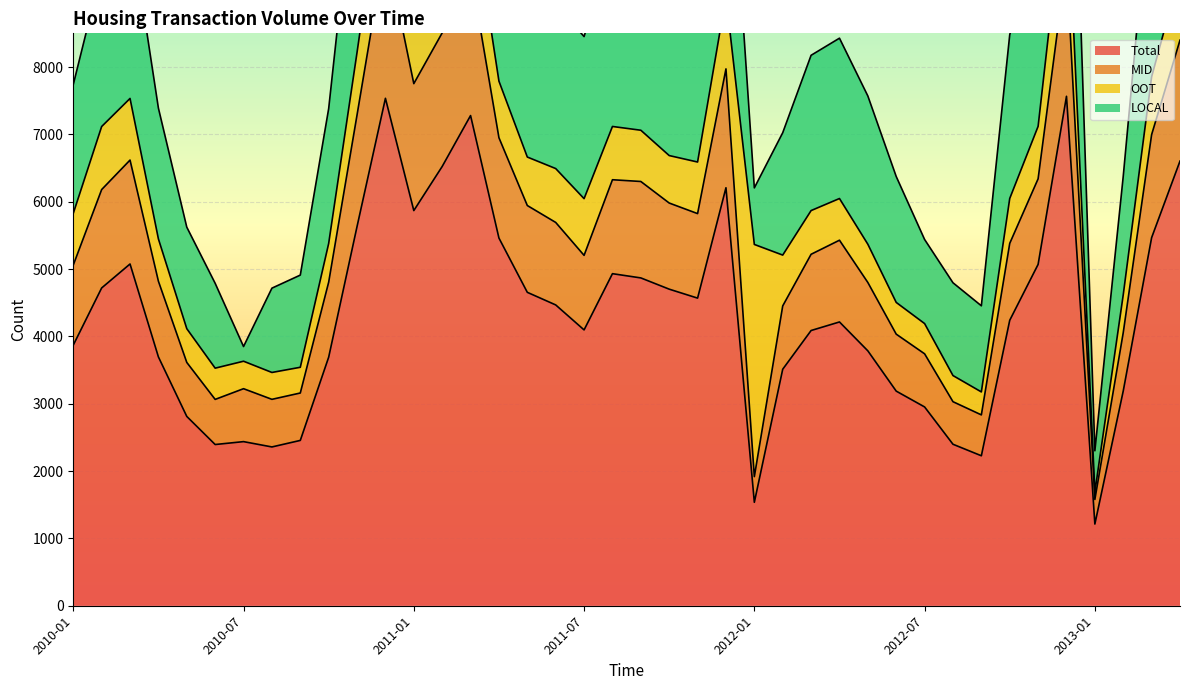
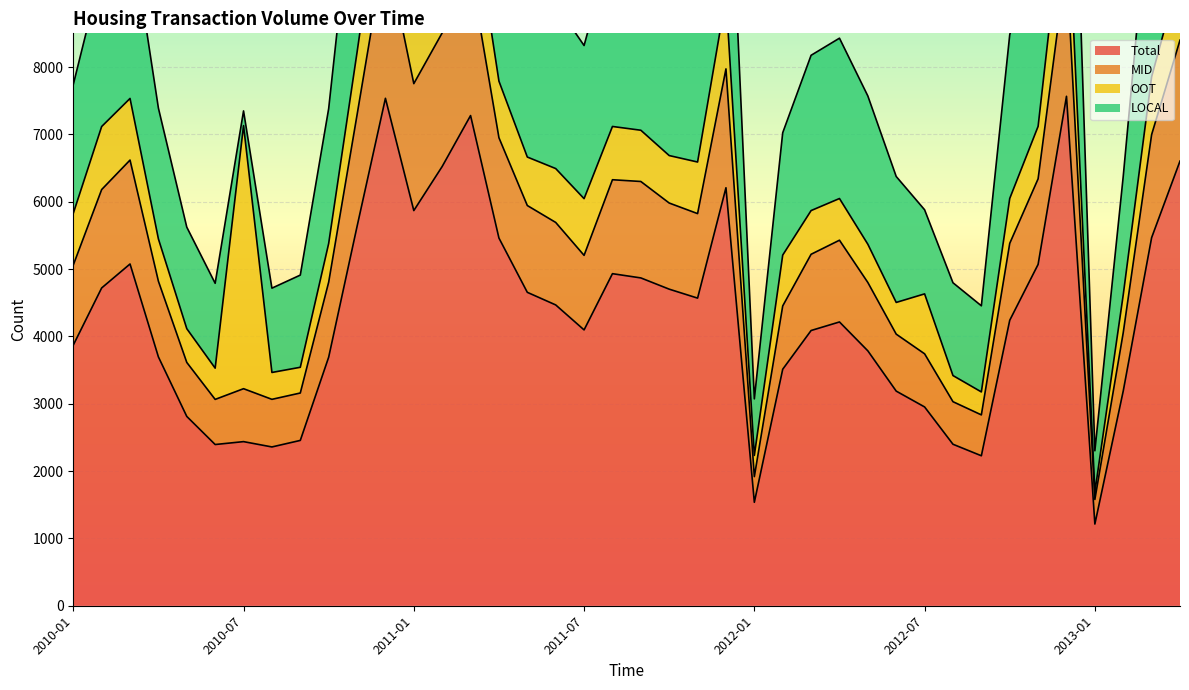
  {
    "OOT": {
      "2010-01": 800,
-     "2010-07": 400,
+     "2010-07": 3900,
      "2011-07": 800,
-     "2012-01": 3400,
-     "2012-07": 400,
+     "2012-01": 300,
+     "2012-07": 900,
      "2013-01": 100
    },
    "LOCAL": {
      "2010-01": 1900,
      "2010-07": 200,
-     "2011-07": 2400,
+     "2011-07": 2300,
      "2012-01": 800,
      "2012-07": 1200,
      "2013-01": 600
    }
  }
